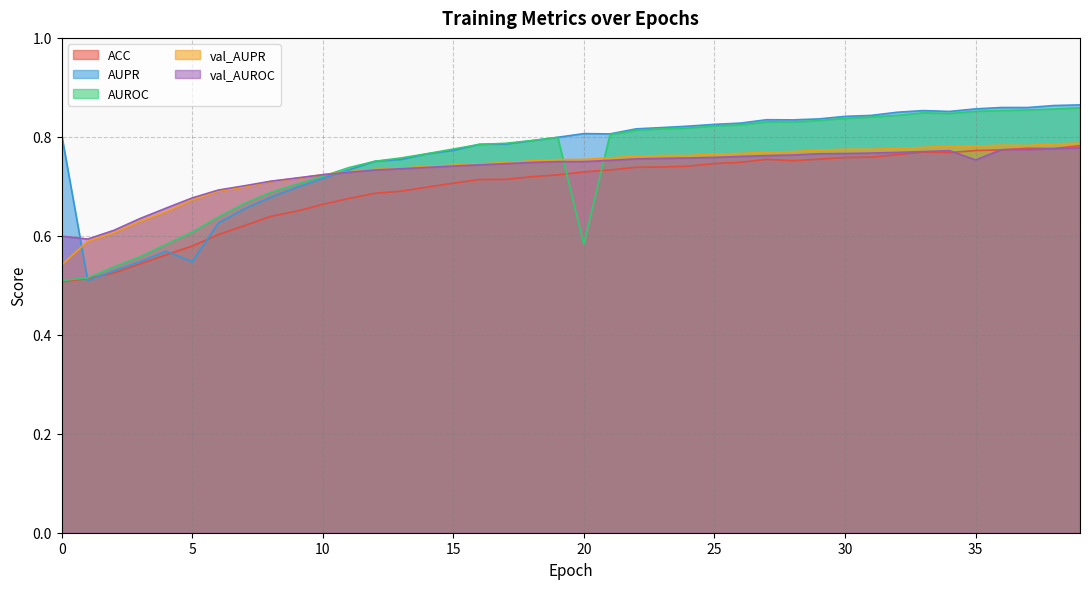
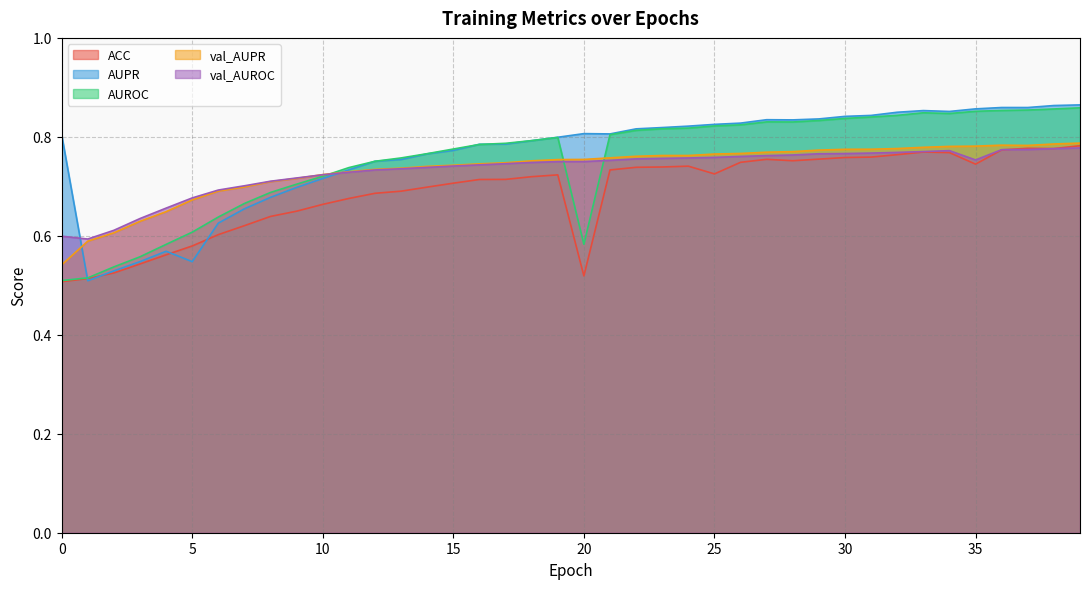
  {
    "ACC": {
      "5": 0.58,
      "10": 0.66,
      "15": 0.71,
-     "20": 0.73,
-     "25": 0.75,
+     "20": 0.52,
+     "25": 0.73,
      "30": 0.76,
-     "35": 0.77
+     "35": 0.74
    },
    "AUPR": {
      "0": 0.80,
      "5": 0.55,
      "20": 0.81
    },
    "AUROC": {
      "5": 0.61,
      "20": 0.58
    },
    "val_AUPR": {
      "0": 0.54,
      "25": 0.77,
      "30": 0.77,
      "35": 0.78
    },
    "val_AUROC": {
      "0": 0.60,
      "25": 0.76,
      "30": 0.77,
      "35": 0.75
    }
  }
